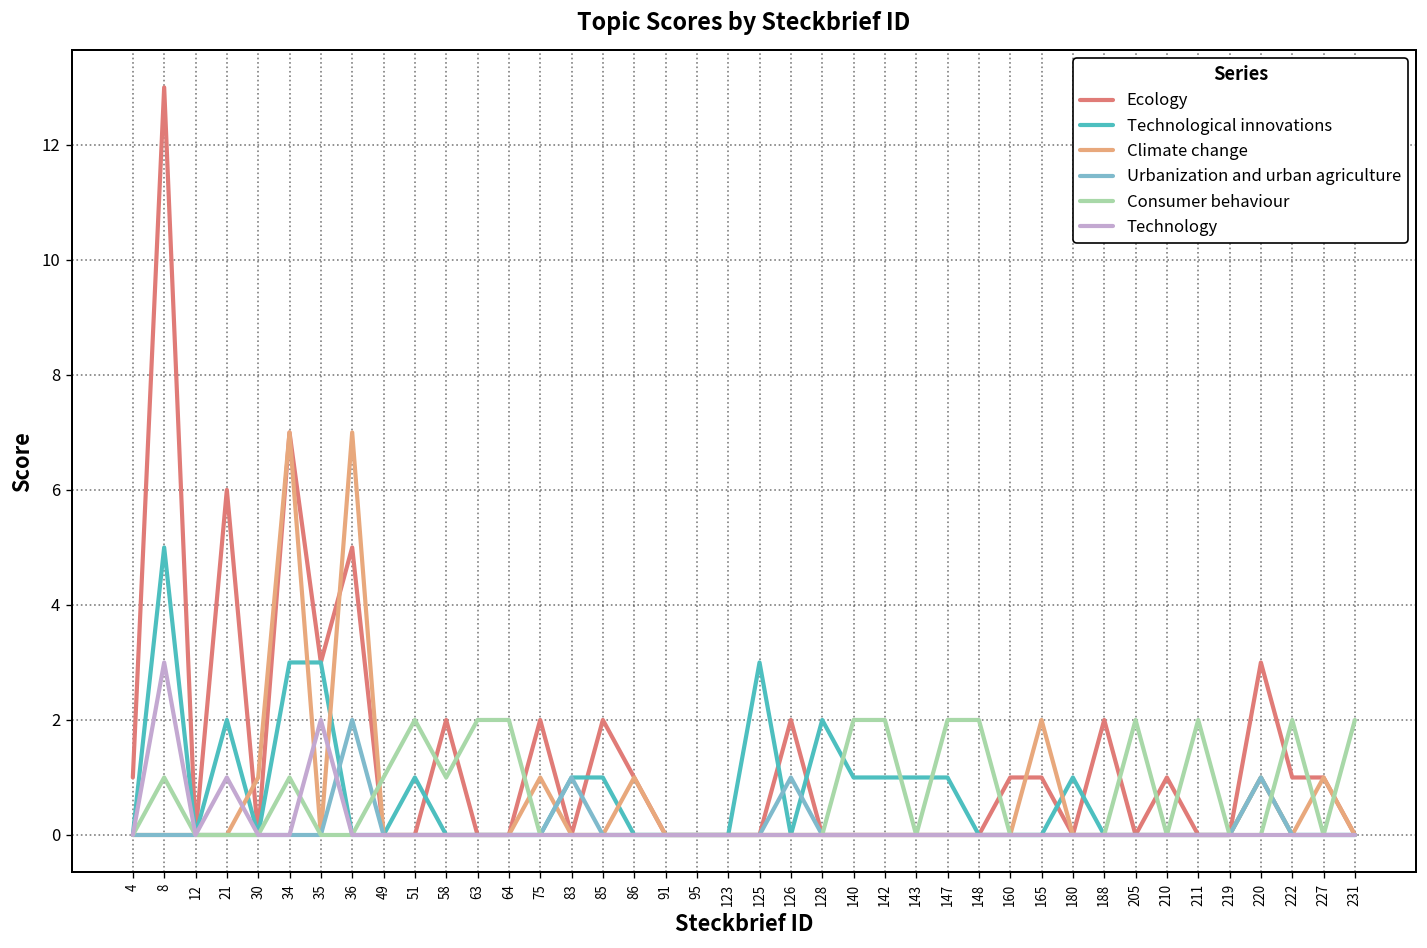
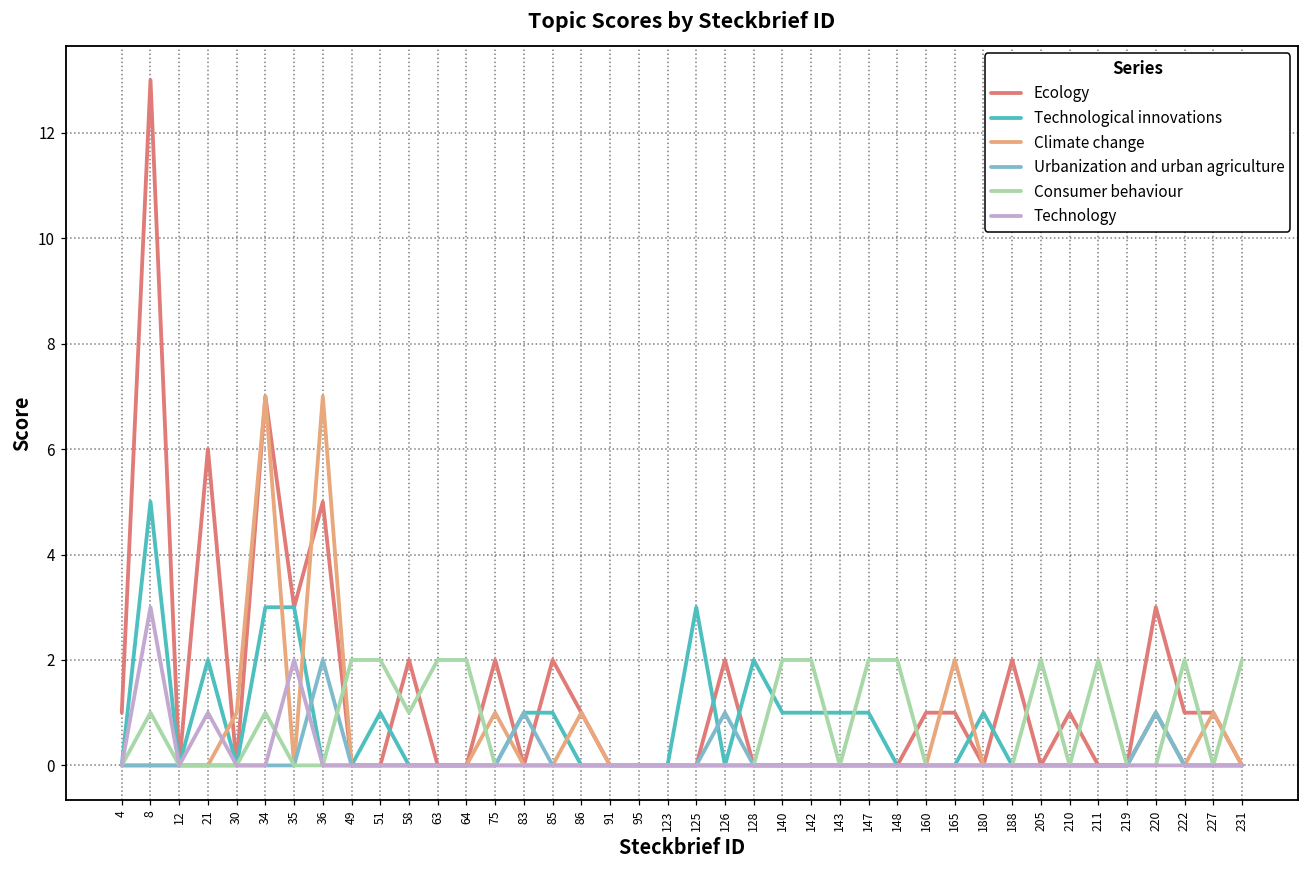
  {
    "Consumer behaviour": {
      "8": 1,
      "34": 1,
-     "49": 1,
+     "49": 2,
      "51": 2,
      "58": 1,
      "63": 2,
      "64": 2,
      "140": 2,
      "142": 2,
      "147": 2,
      "148": 2,
      "205": 2,
      "211": 2,
      "222": 2,
      "231": 2
    },
    "Technology": {
      "8": 3,
      "21": 1,
      "35": 2
    }
  }
